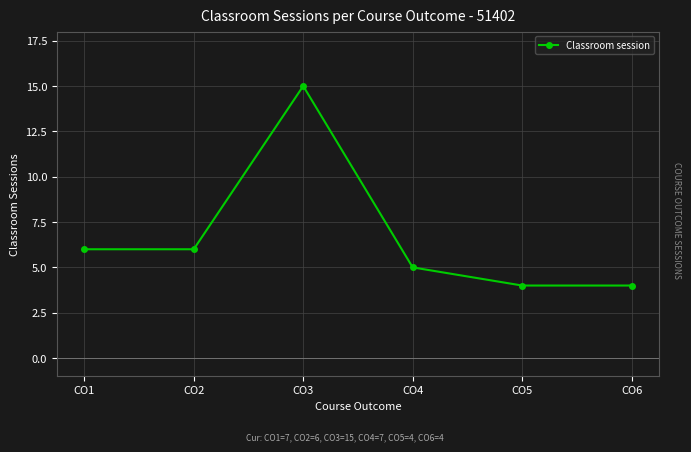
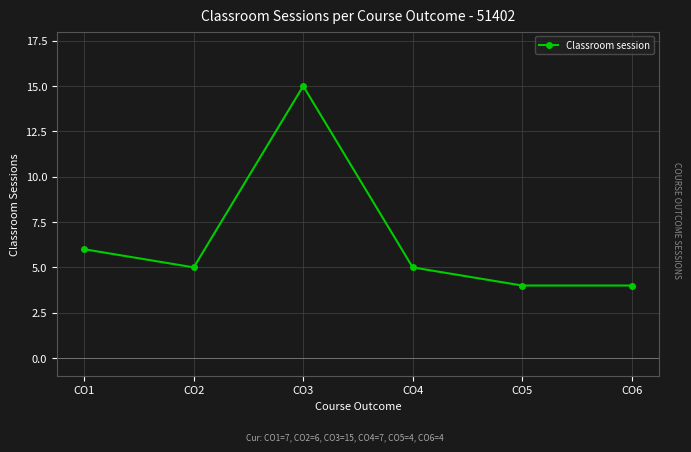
  {
    "CO1": 6,
-   "CO2": 6,
+   "CO2": 5,
    "CO3": 15,
    "CO4": 5,
    "CO5": 4,
    "CO6": 4
  }
